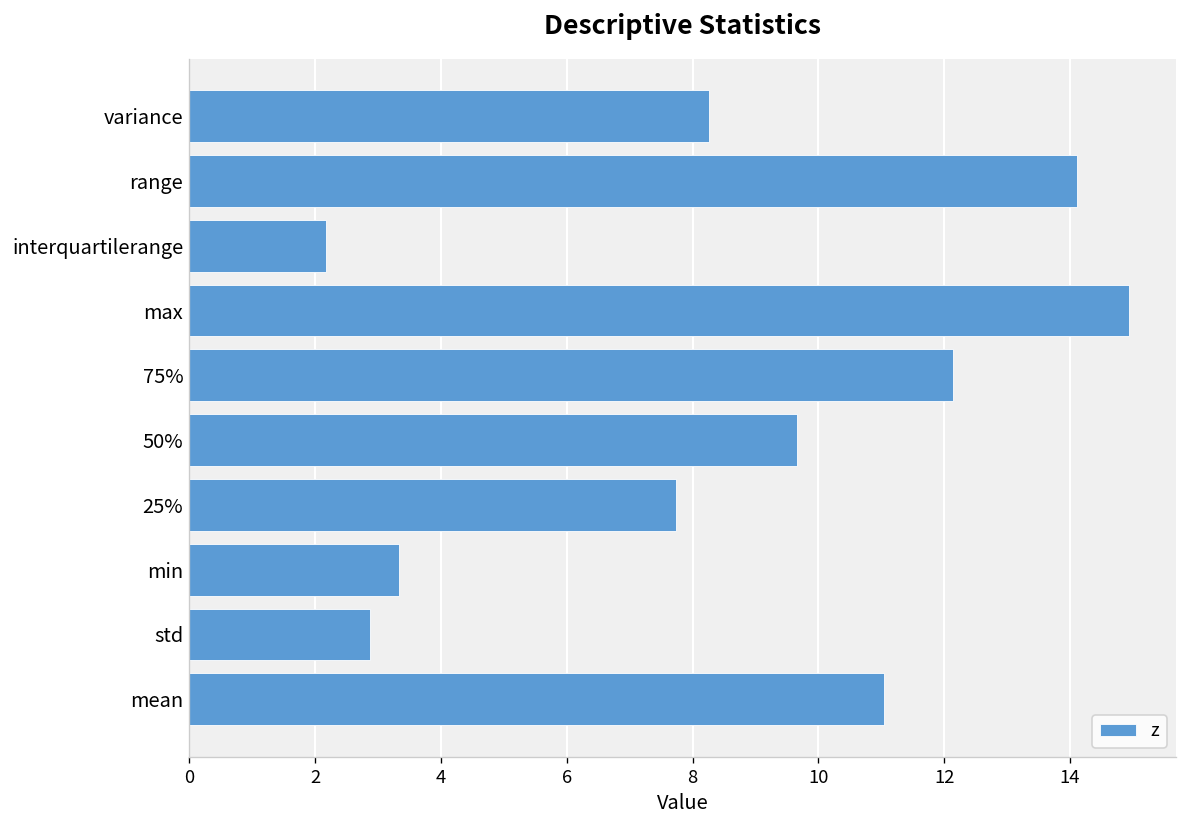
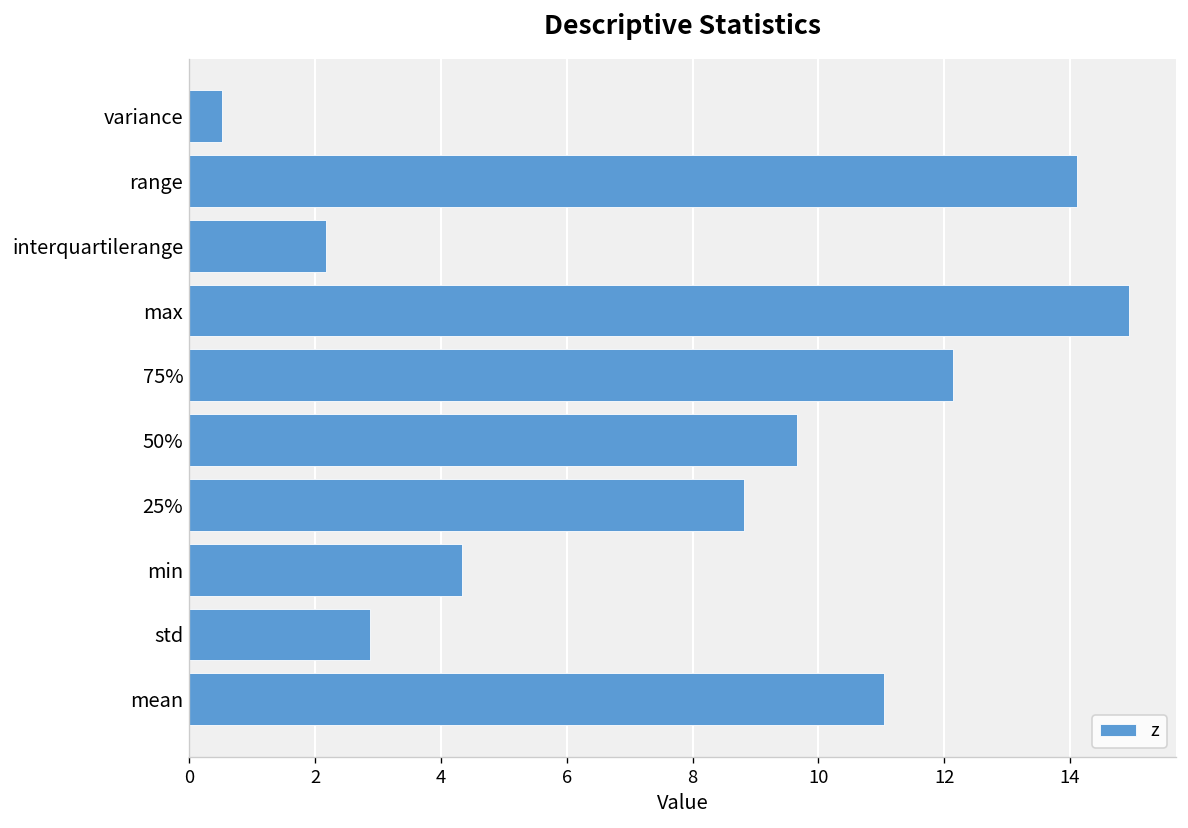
  {
-   "variance": 8.3,
+   "variance": 0.5,
    "range": 14.1,
    "interquartilerange": 2.2,
    "max": 14.9,
    "75%": 12.1,
    "50%": 9.7,
-   "25%": 7.7,
-   "min": 3.3,
+   "25%": 8.8,
+   "min": 4.3,
    "std": 2.9,
    "mean": 11.0
  }
